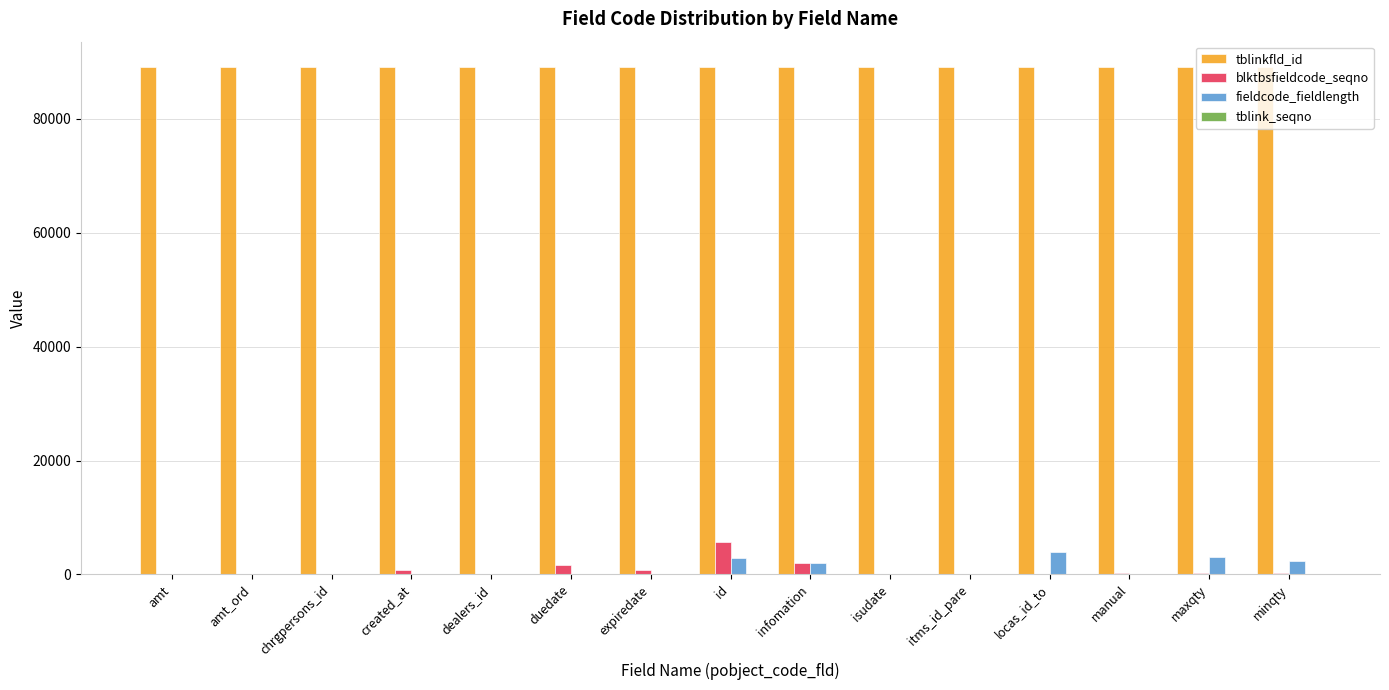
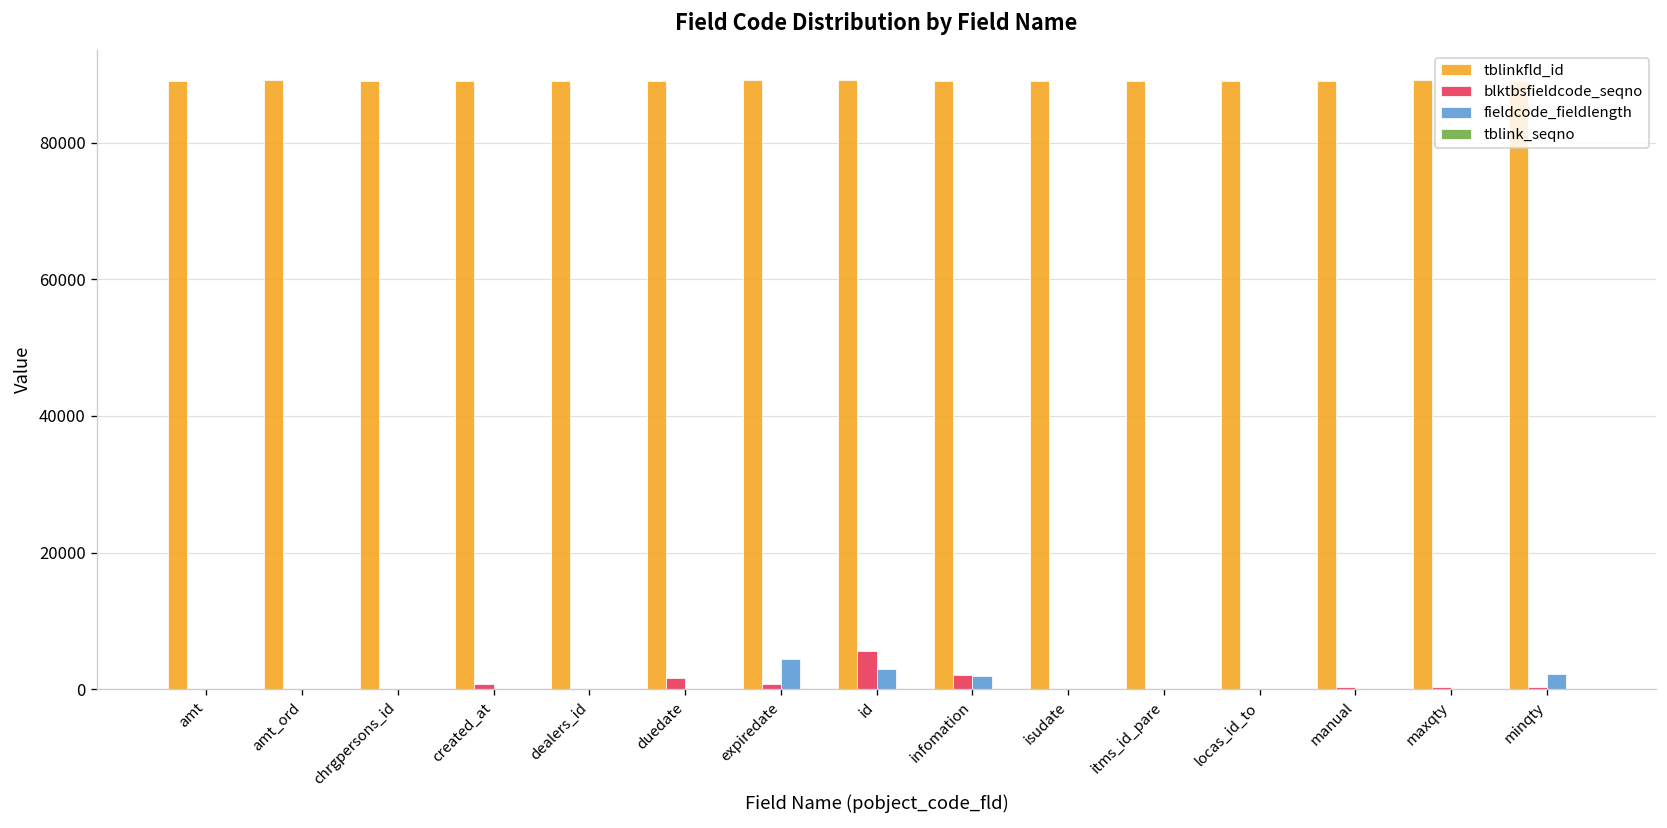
  {
    "tblinkfld_id": {
      "amt": 89000,
      "amt_ord": 89000,
      "chrgpersons_id": 89000,
      "created_at": 89000,
      "dealers_id": 89000,
      "duedate": 89000,
      "expiredate": 89000,
      "id": 89000,
      "infomation": 89000,
      "isudate": 89000,
      "itms_id_pare": 89000,
      "locas_id_to": 89000,
      "manual": 89000,
      "maxqty": 89000
    },
    "blktbsfieldcode_seqno": {
      "created_at": 1000,
      "duedate": 2000,
      "expiredate": 1000,
      "id": 6000,
      "infomation": 2000
    },
    "fieldcode_fieldlength": {
      "created_at": 0,
      "duedate": 0,
-     "expiredate": 0,
+     "expiredate": 4000,
      "id": 3000,
      "infomation": 2000,
      "isudate": 0,
-     "locas_id_to": 4000,
-     "maxqty": 3000,
+     "locas_id_to": 0,
+     "maxqty": 0,
      "minqty": 2000
    }
  }
